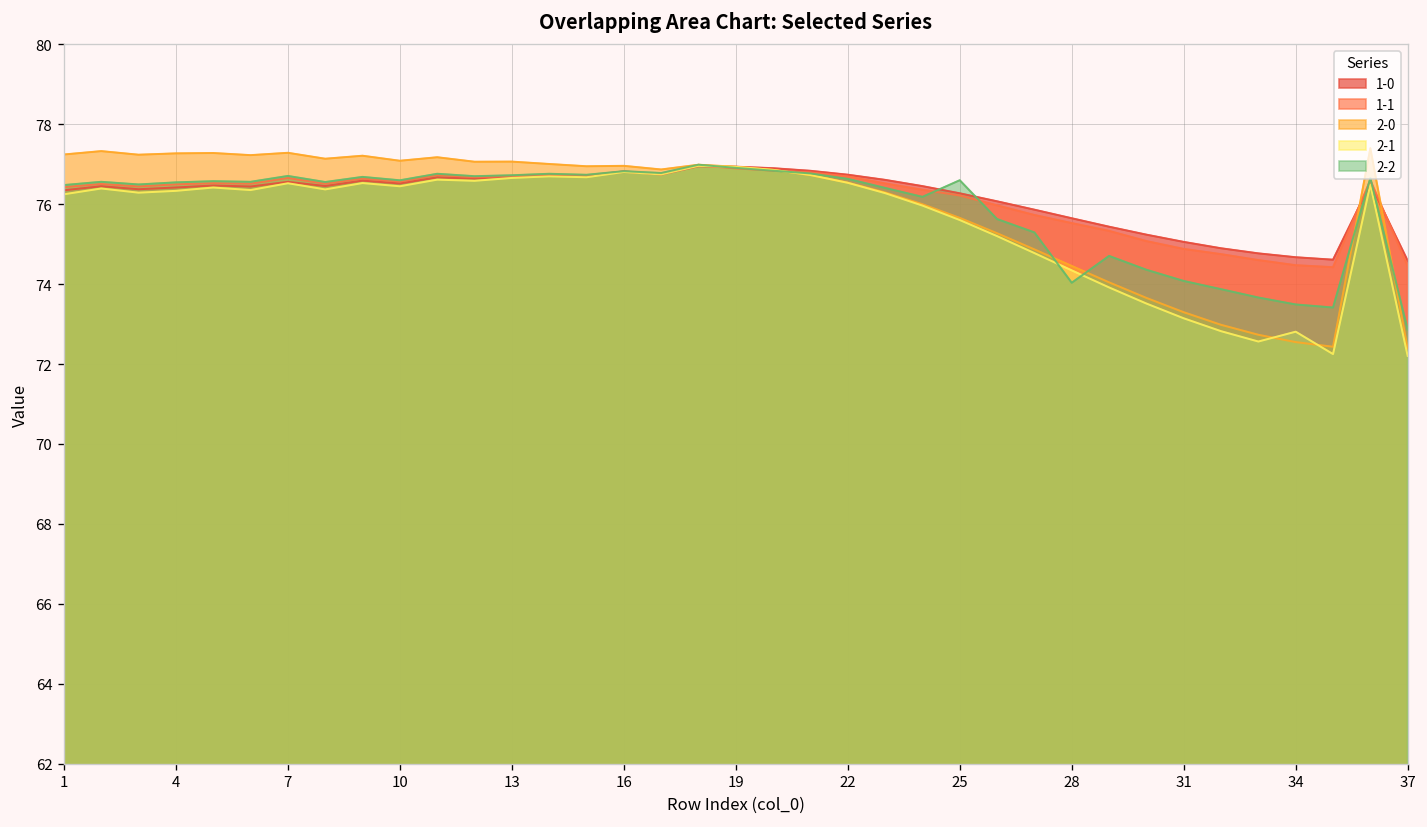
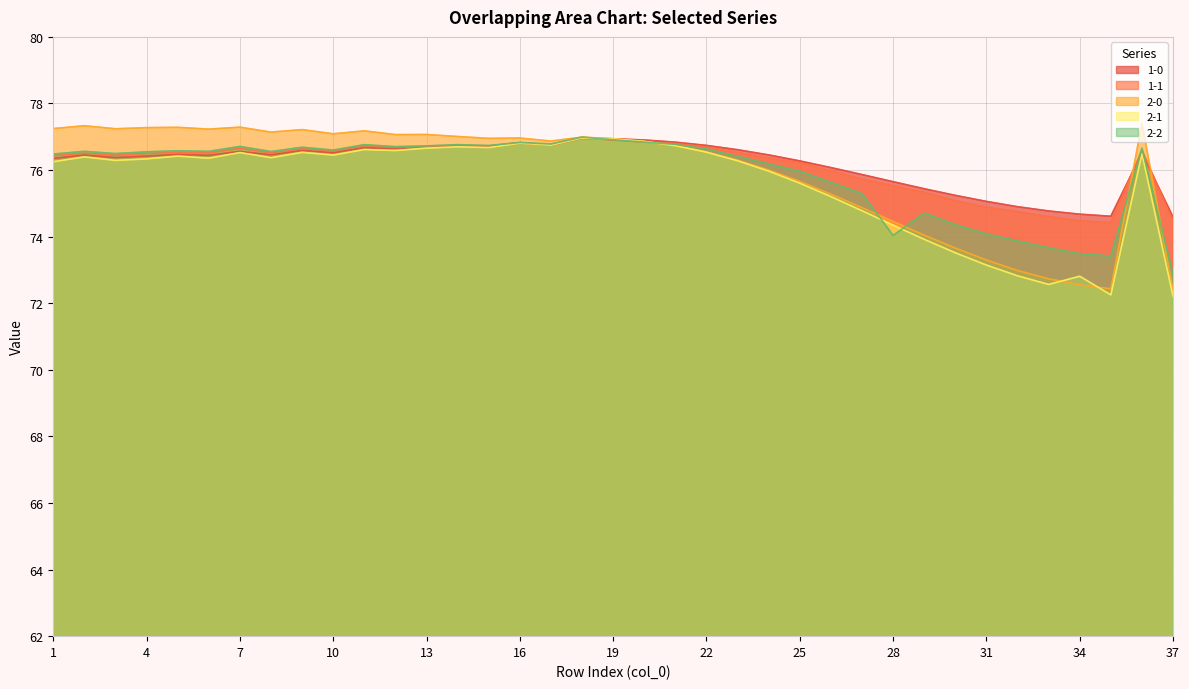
  {
    "2-1": {
      "1": 76.3,
      "4": 76.3,
      "28": 74.3,
      "31": 73.1,
      "34": 72.8,
      "37": 72.2
    },
    "2-2": {
-     "25": 76.6,
+     "25": 76.0,
      "28": 74.0,
      "31": 74.1,
      "34": 73.5,
      "37": 72.9
    }
  }
